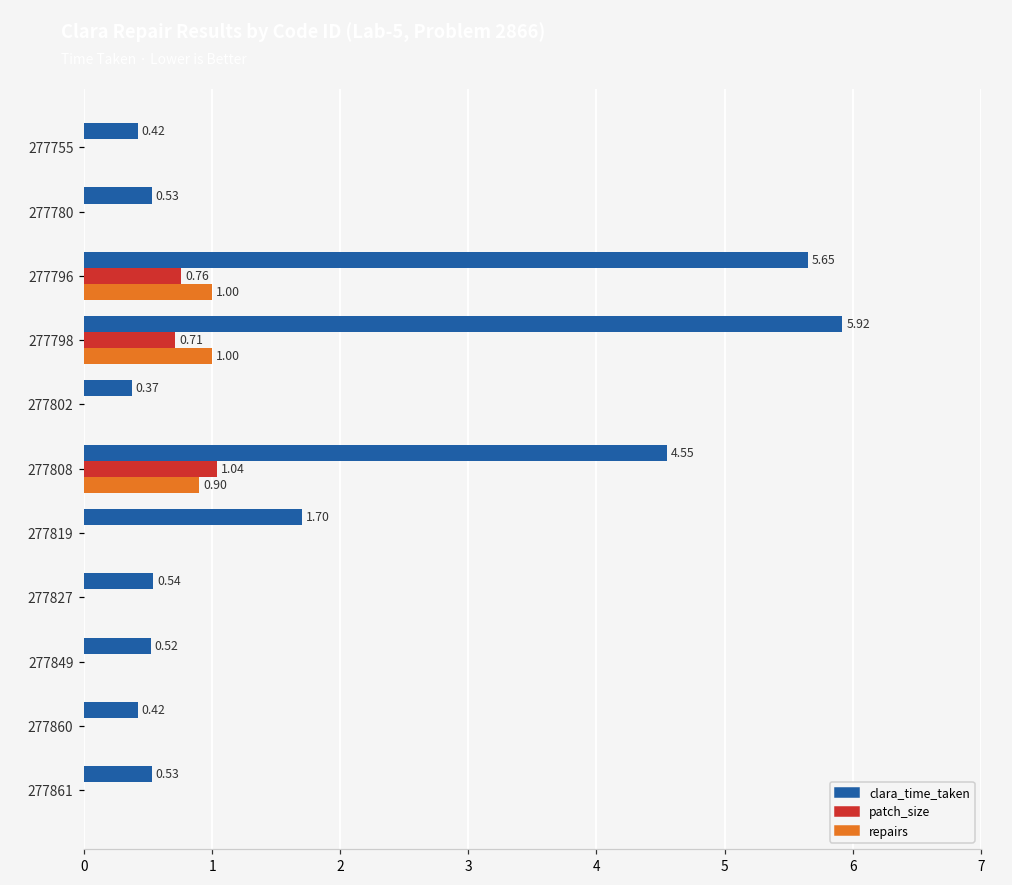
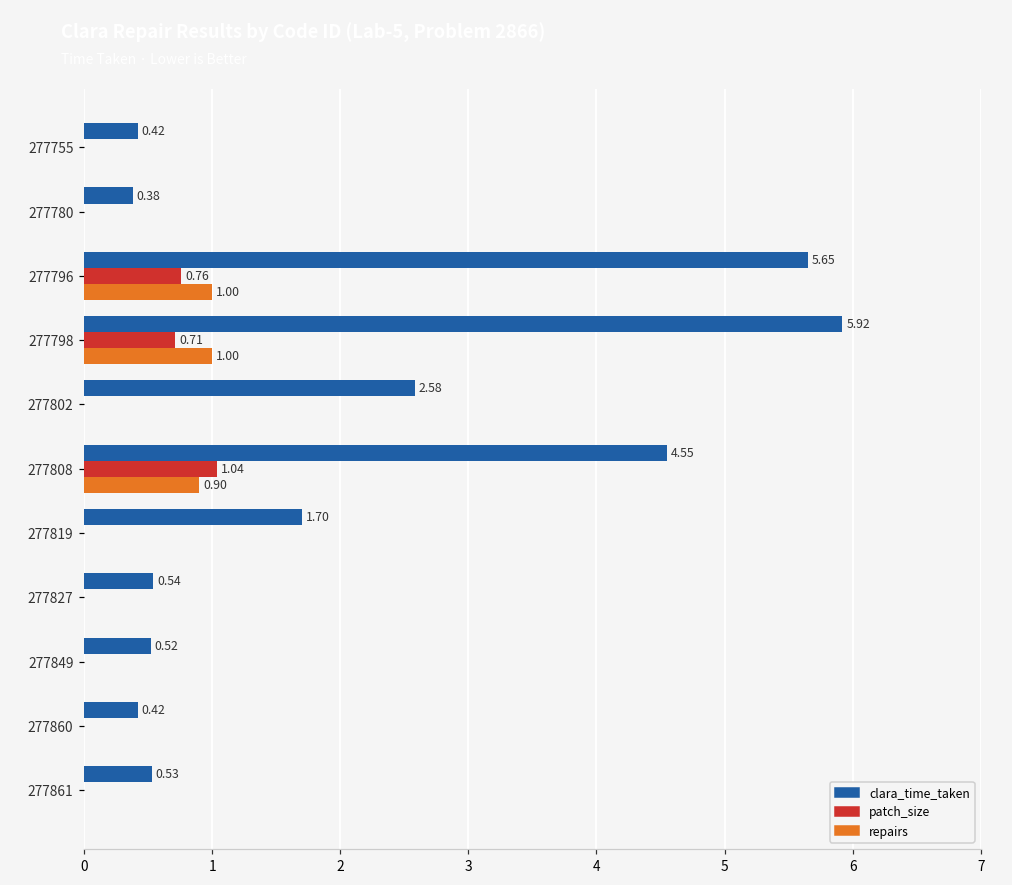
  {
    "clara_time_taken": {
      "277755": 0.42,
-     "277780": 0.53,
+     "277780": 0.38,
      "277796": 5.65,
      "277798": 5.92,
-     "277802": 0.37,
+     "277802": 2.58,
      "277808": 4.55,
      "277819": 1.70,
      "277827": 0.54,
      "277849": 0.52,
      "277860": 0.42,
      "277861": 0.53
    },
    "patch_size": {
      "277796": 0.76,
      "277798": 0.71,
      "277808": 1.04
    },
    "repairs": {
      "277796": 1.00,
      "277798": 1.00,
      "277808": 0.90
    }
  }
